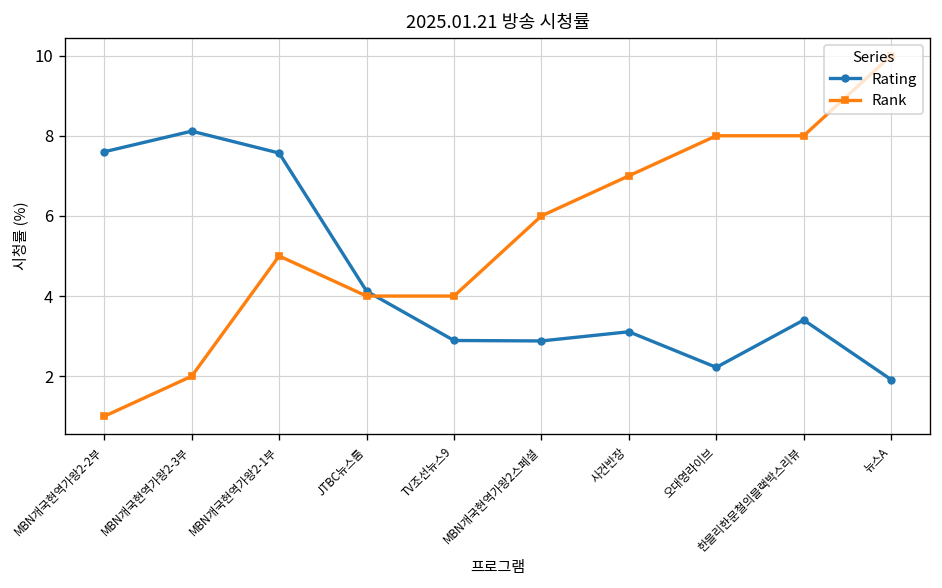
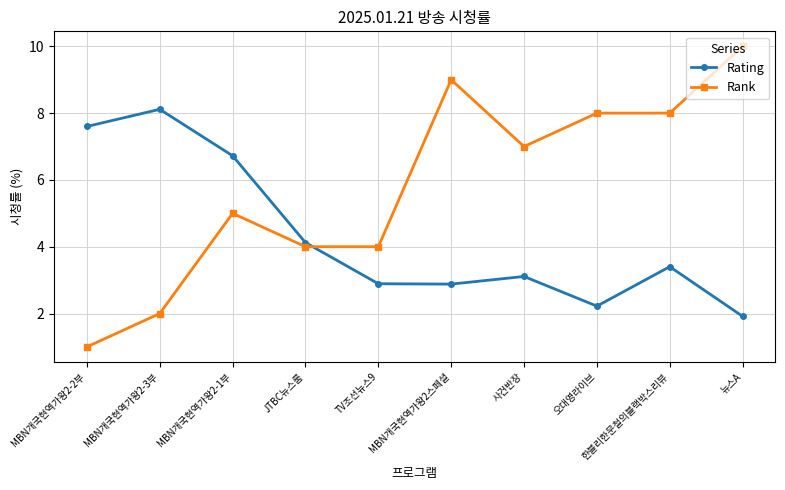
  {
    "Rating": {
      "MBN개국현역가왕2-2부": 7.6,
      "MBN개국현역가왕2-3부": 8.1,
-     "MBN개국현역가왕2-1부": 7.6,
+     "MBN개국현역가왕2-1부": 6.7,
      "JTBC뉴스룸": 4.1,
      "TV조선뉴스9": 2.9,
      "MBN개국현역가왕2스페셜": 2.9,
      "사건반장": 3.1,
      "오대영라이브": 2.2,
      "한블리한문철의블랙박스리뷰": 3.4,
      "뉴스A": 1.9
    },
    "Rank": {
      "MBN개국현역가왕2-2부": 1,
      "MBN개국현역가왕2-3부": 2,
      "MBN개국현역가왕2-1부": 5,
      "JTBC뉴스룸": 4,
      "TV조선뉴스9": 4,
-     "MBN개국현역가왕2스페셜": 6,
+     "MBN개국현역가왕2스페셜": 9,
      "사건반장": 7,
      "오대영라이브": 8,
      "한블리한문철의블랙박스리뷰": 8
    }
  }
